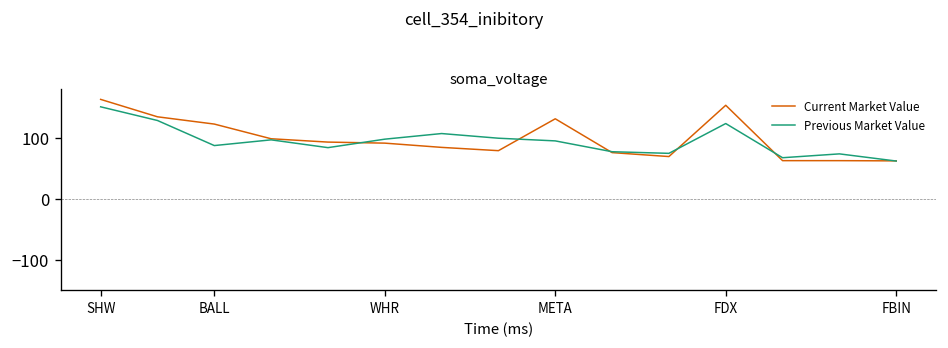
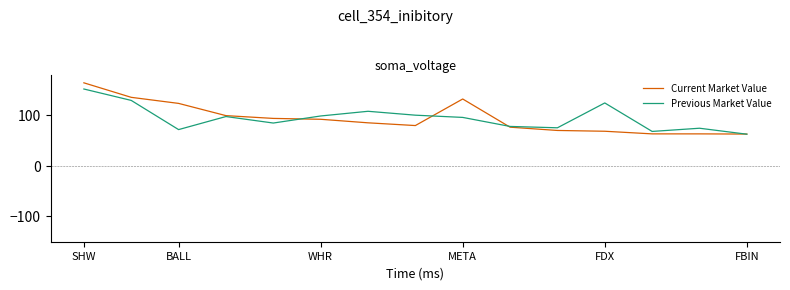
  {
    "Current Market Value": {
      "SHW": 160,
      "BALL": 120,
      "WHR": 90,
      "META": 130,
-     "FDX": 150
+     "FDX": 70
    },
    "Previous Market Value": {
      "SHW": 150,
-     "BALL": 90,
+     "BALL": 70,
      "WHR": 100,
      "META": 100,
      "FDX": 120
    }
  }
